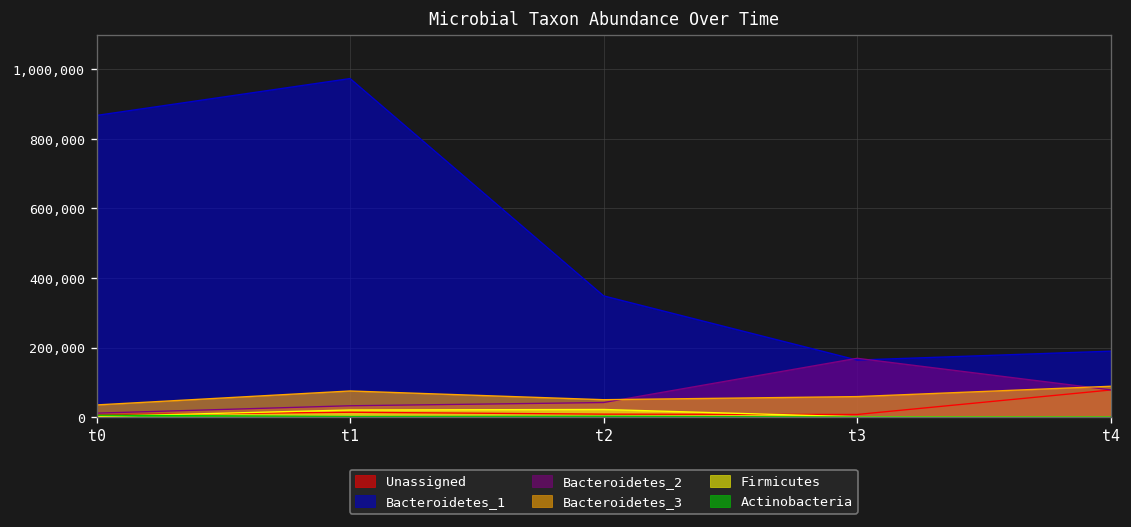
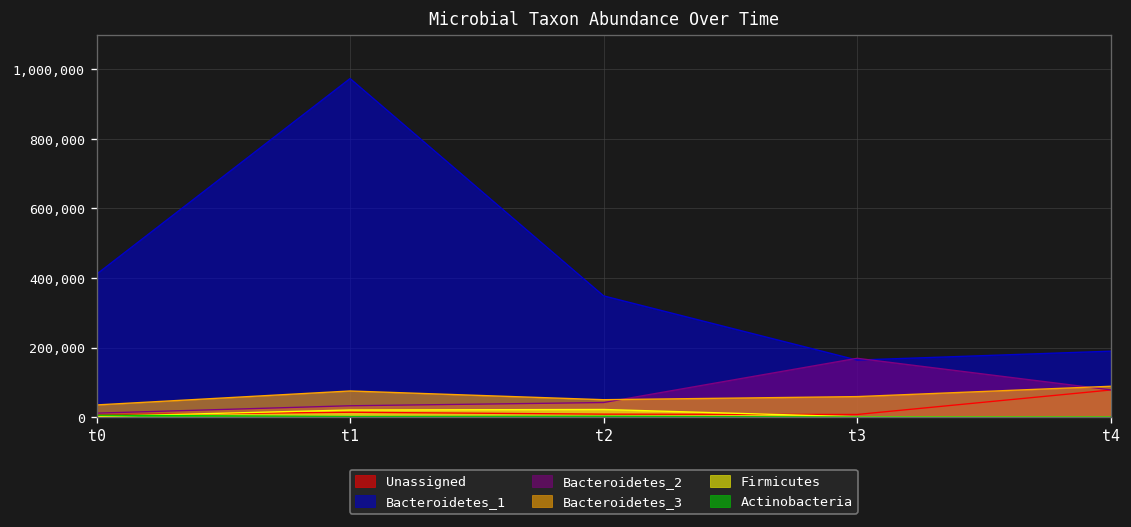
  {
    "Bacteroidetes_1": {
-     "t0": "870,000",
+     "t0": "410,000",
      "t1": "970,000",
      "t2": "350,000",
      "t4": "190,000"
    },
    "Bacteroidetes_2": {
      "t1": "30,000"
    },
    "Bacteroidetes_3": {
      "t0": "30,000",
      "t1": "80,000",
      "t3": "60,000",
      "t4": "90,000"
    },
    "Firmicutes": {
      "t2": "20,000"
    },
    "Actinobacteria": {
      "t1": "0"
    }
  }
